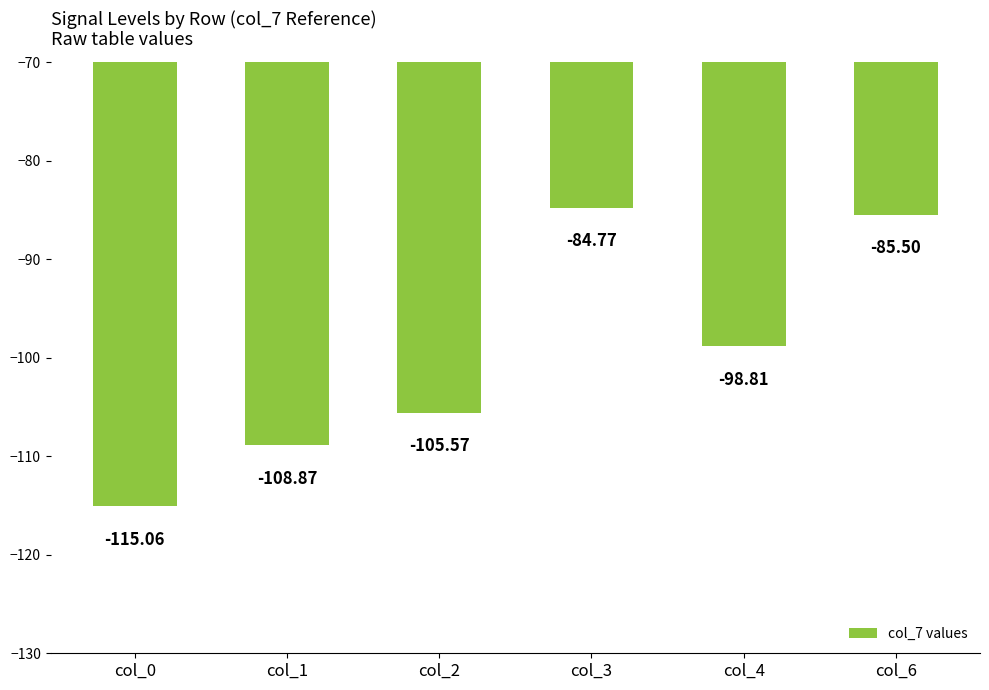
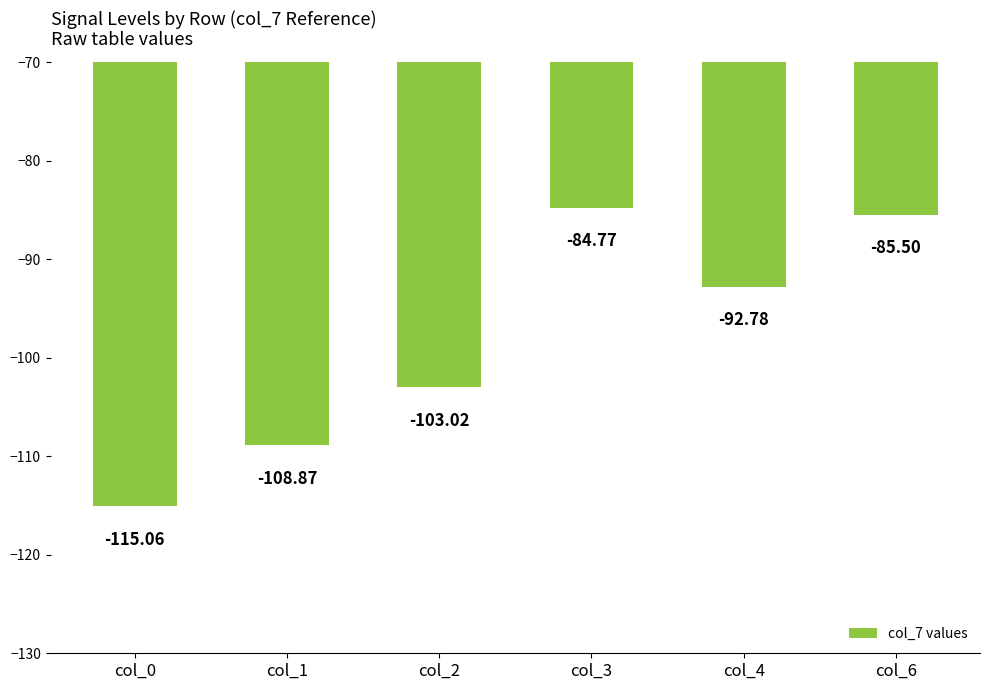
  {
    "col_0": -115.06,
    "col_1": -108.87,
-   "col_2": -105.57,
+   "col_2": -103.02,
    "col_3": -84.77,
-   "col_4": -98.81,
+   "col_4": -92.78,
    "col_6": -85.50
  }
